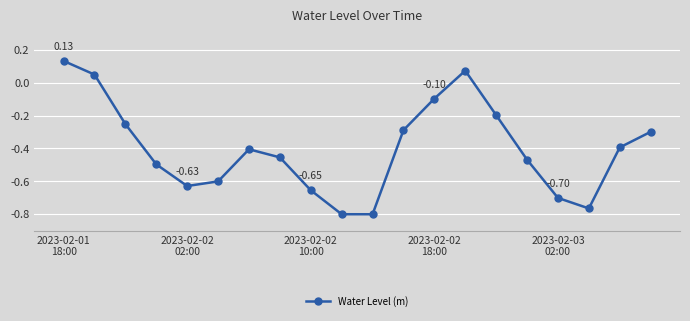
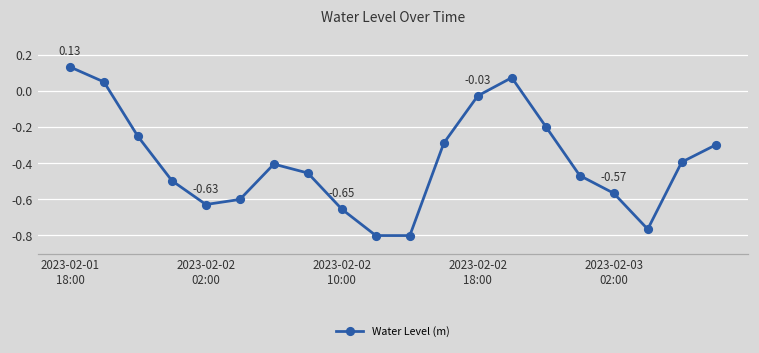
  {
    "2023-02-01 18:00": 0.13,
    "2023-02-02 02:00": -0.63,
    "2023-02-02 10:00": -0.65,
-   "2023-02-02 18:00": -0.10,
-   "2023-02-03 02:00": -0.70
+   "2023-02-02 18:00": -0.03,
+   "2023-02-03 02:00": -0.57
  }
